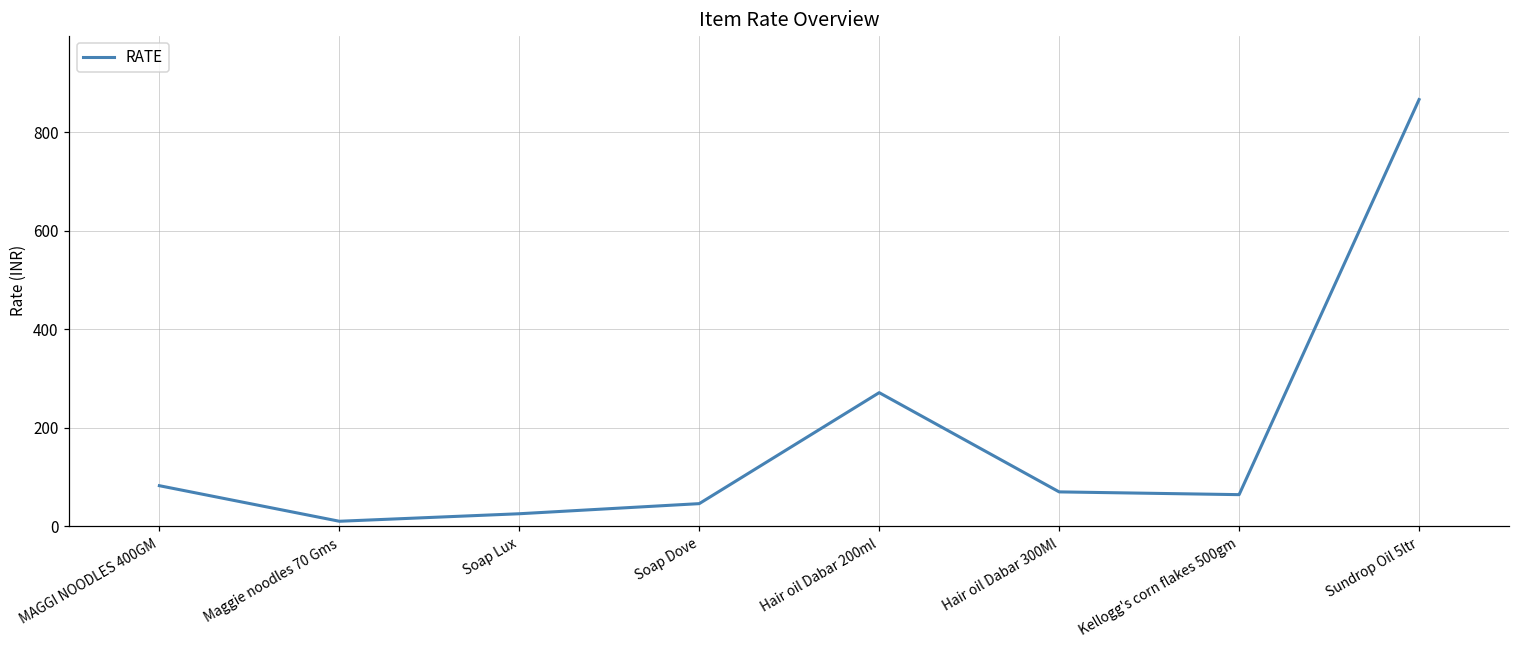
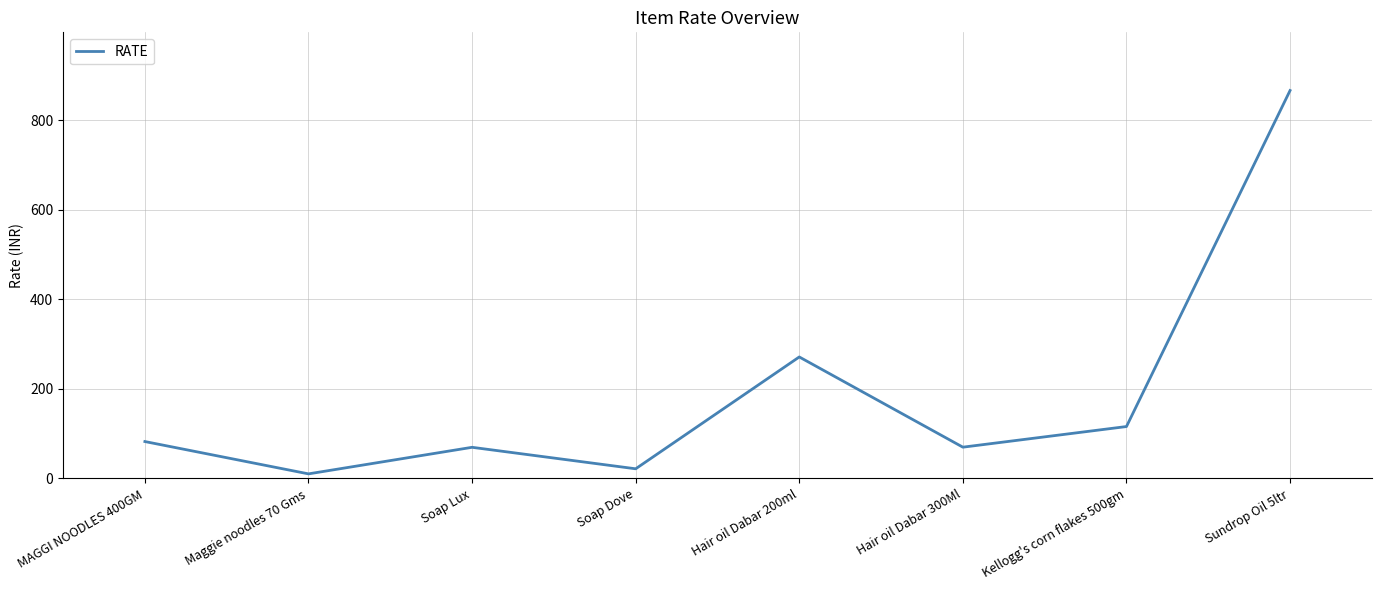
  {
    "MAGGI NOODLES 400GM": 80,
    "Maggie noodles 70 Gms": 10,
-   "Soap Lux": 30,
-   "Soap Dove": 50,
+   "Soap Lux": 70,
+   "Soap Dove": 20,
    "Hair oil Dabar 200ml": 270,
    "Hair oil Dabar 300Ml": 70,
-   "Kellogg's corn flakes 500gm": 60,
+   "Kellogg's corn flakes 500gm": 120,
    "Sundrop Oil 5ltr": 870
  }
